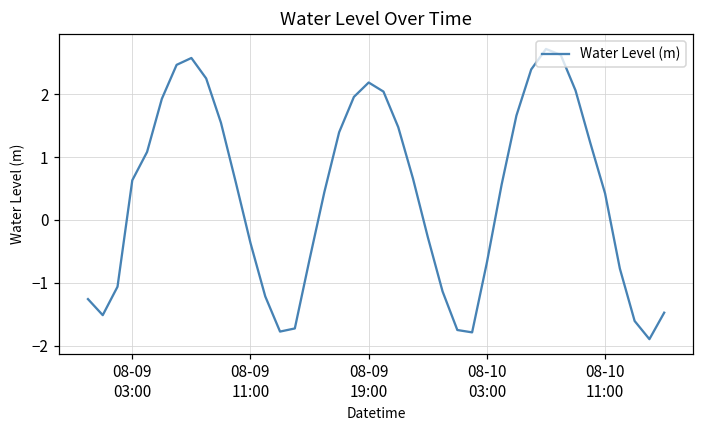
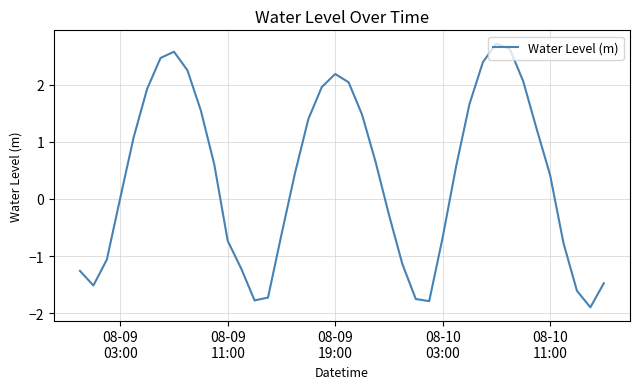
  {
-   "08-09 03:00": 0.6,
-   "08-09 11:00": -0.4,
+   "08-09 03:00": 0.0,
+   "08-09 11:00": -0.7,
    "08-09 19:00": 2.2,
    "08-10 03:00": -0.7,
    "08-10 11:00": 0.4
  }
